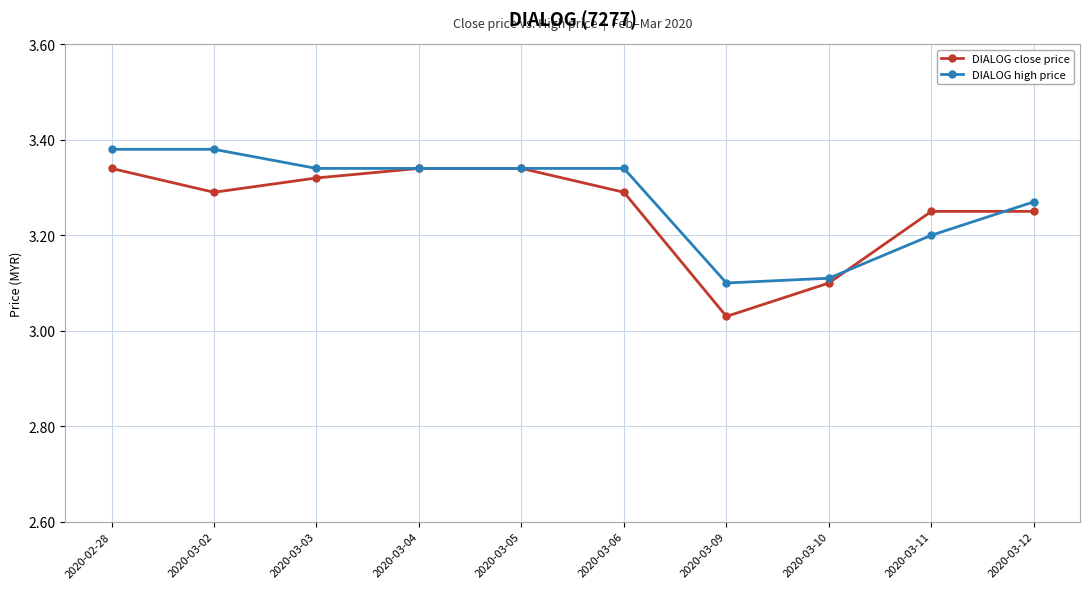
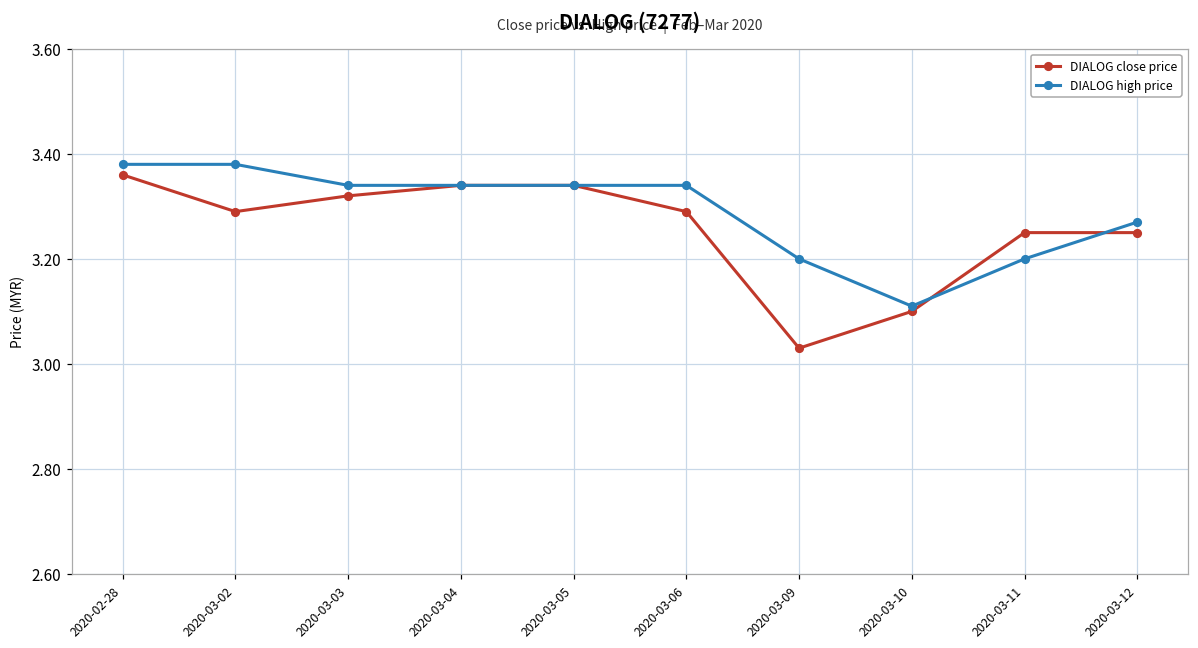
  {
    "DIALOG close price": {
-     "2020-02-28": 3.34,
+     "2020-02-28": 3.36,
      "2020-03-02": 3.29,
      "2020-03-03": 3.32,
      "2020-03-06": 3.29,
      "2020-03-09": 3.03,
      "2020-03-10": 3.10,
      "2020-03-11": 3.25,
      "2020-03-12": 3.25
    },
    "DIALOG high price": {
      "2020-02-28": 3.38,
      "2020-03-02": 3.38,
      "2020-03-03": 3.34,
      "2020-03-06": 3.34,
-     "2020-03-09": 3.1,
+     "2020-03-09": 3.2,
      "2020-03-10": 3.11,
      "2020-03-11": 3.2,
      "2020-03-12": 3.27
    }
  }
